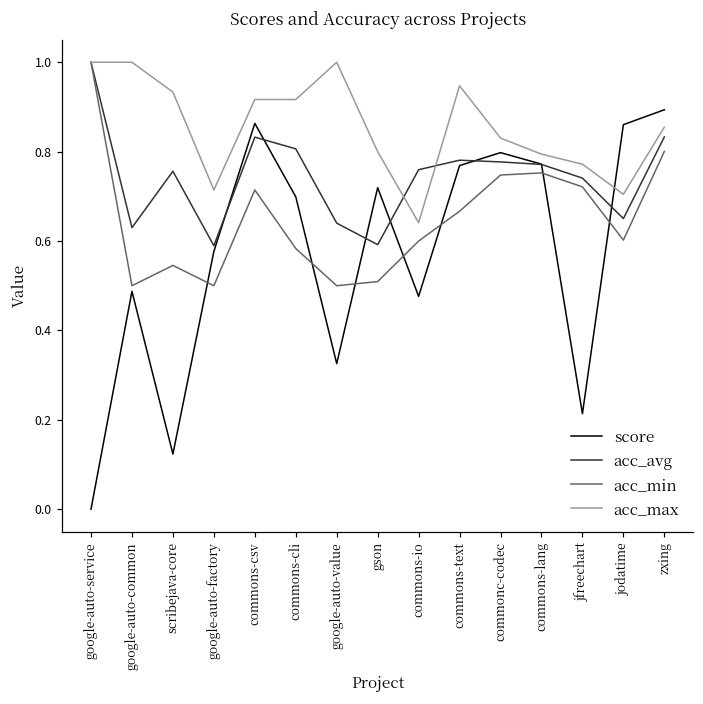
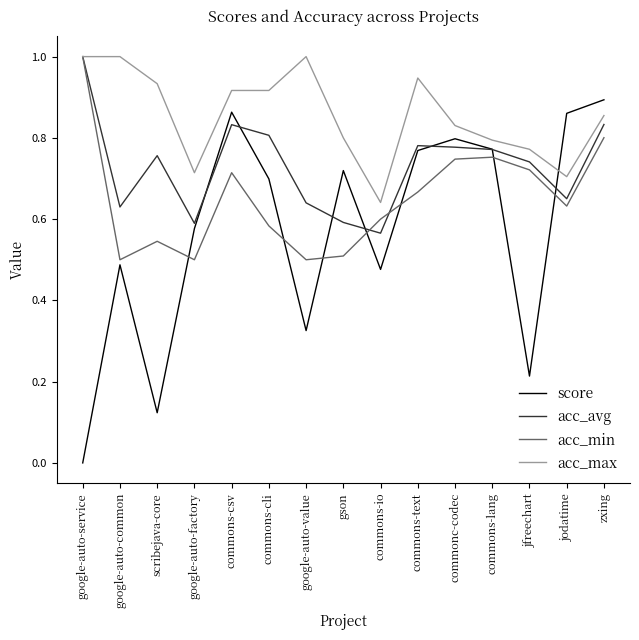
  {
    "score": {
      "google-auto-service": 0.00,
      "google-auto-common": 0.49,
      "scribejava-core": 0.12,
      "google-auto-factory": 0.58,
      "commons-csv": 0.86,
      "commons-cli": 0.70,
      "google-auto-value": 0.33,
      "gson": 0.72,
      "commons-io": 0.48,
      "commons-text": 0.77,
      "commonc-codec": 0.80,
      "jfreechart": 0.21,
      "jodatime": 0.86,
      "zxing": 0.89
    },
    "acc_avg": {
      "google-auto-common": 0.63,
      "scribejava-core": 0.76,
      "google-auto-factory": 0.59,
      "commons-csv": 0.83,
      "commons-cli": 0.81,
      "google-auto-value": 0.64,
      "gson": 0.59,
-     "commons-io": 0.76,
+     "commons-io": 0.57,
      "commons-text": 0.78,
      "commonc-codec": 0.78,
      "jfreechart": 0.74,
      "jodatime": 0.65,
      "zxing": 0.83
    },
    "acc_min": {
      "google-auto-common": 0.50,
      "scribejava-core": 0.55,
      "google-auto-factory": 0.50,
      "commons-csv": 0.71,
      "commons-cli": 0.58,
      "google-auto-value": 0.50,
      "gson": 0.51,
      "commons-io": 0.60,
      "commons-text": 0.67,
      "commonc-codec": 0.75,
      "commons-lang": 0.75,
      "jfreechart": 0.72,
-     "jodatime": 0.60,
+     "jodatime": 0.63,
      "zxing": 0.80
    },
    "acc_max": {
      "google-auto-common": 1.00,
      "scribejava-core": 0.93,
      "google-auto-factory": 0.71,
      "commons-csv": 0.92,
      "commons-cli": 0.92,
      "google-auto-value": 1.00,
      "gson": 0.80,
      "commons-io": 0.64,
      "commons-text": 0.95,
      "commonc-codec": 0.83,
      "commons-lang": 0.79,
      "jfreechart": 0.77,
      "jodatime": 0.70,
      "zxing": 0.85
    }
  }
